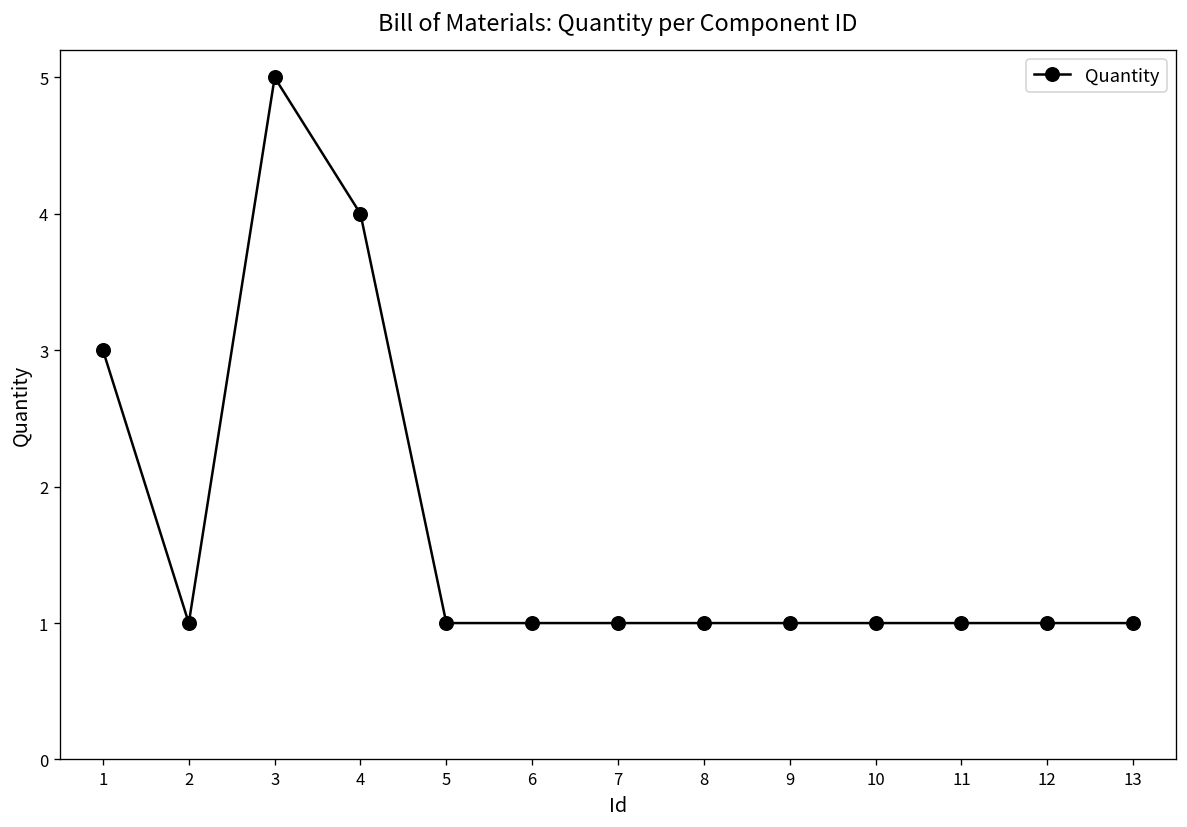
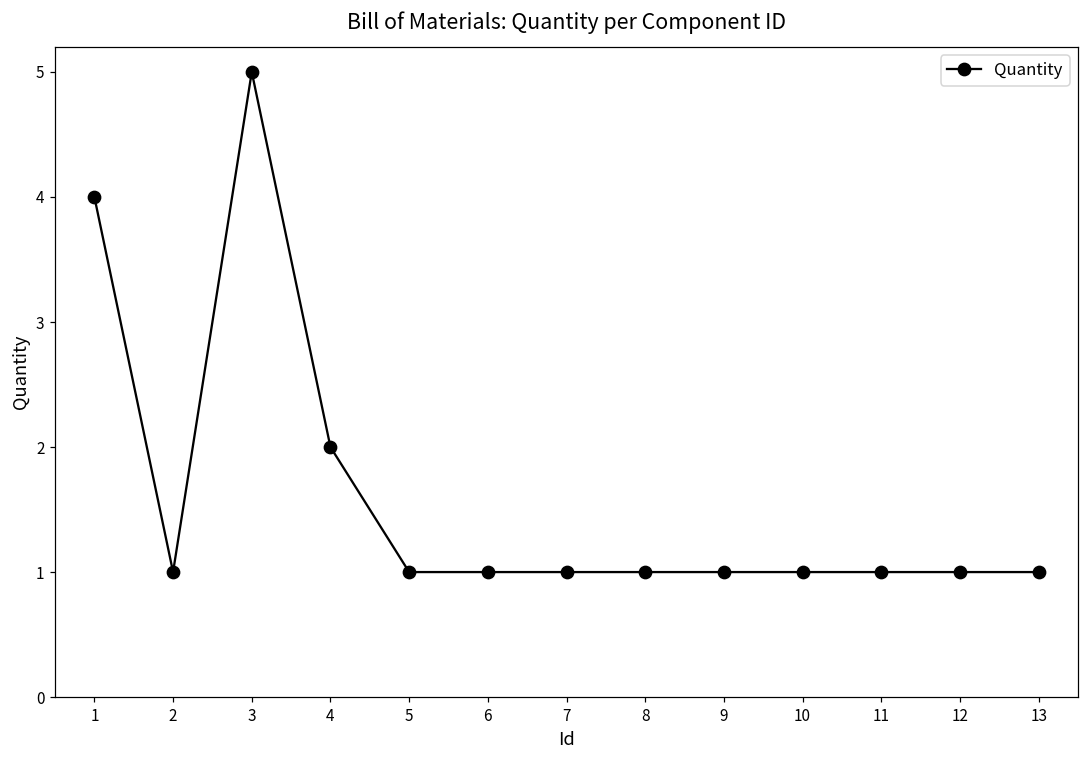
  {
-   "1": 3,
+   "1": 4,
    "2": 1,
    "3": 5,
-   "4": 4,
+   "4": 2,
    "5": 1,
    "6": 1,
    "7": 1,
    "8": 1,
    "9": 1,
    "10": 1,
    "11": 1,
    "12": 1,
    "13": 1
  }
